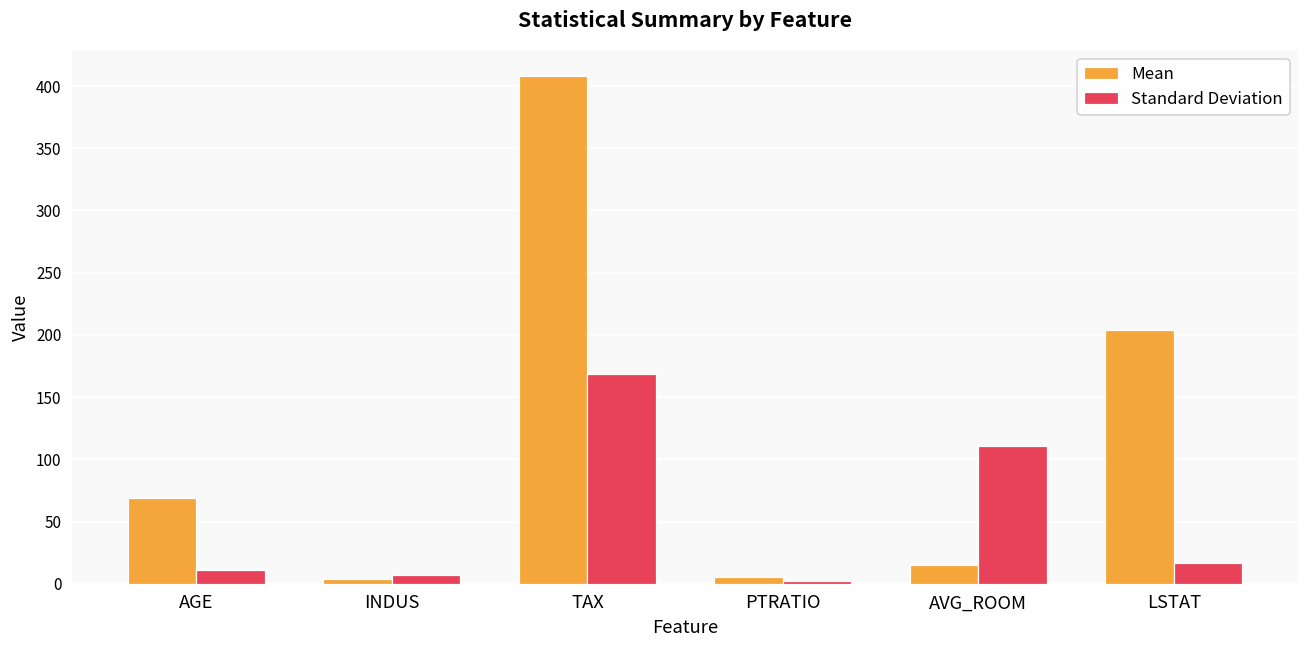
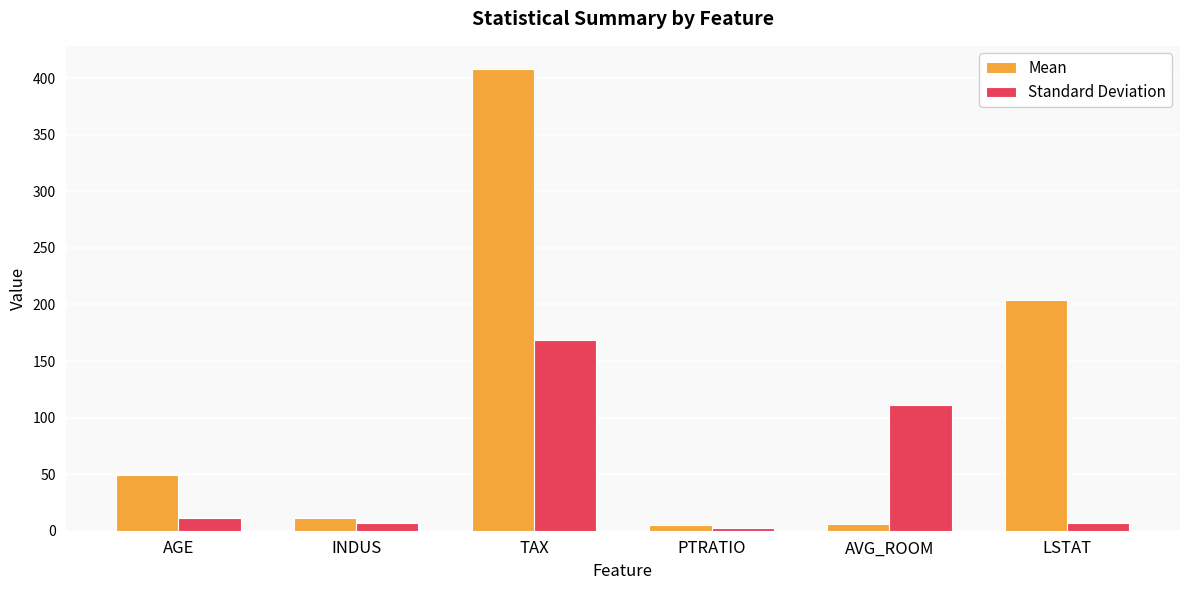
  {
    "Mean": {
-     "AGE": 69,
-     "INDUS": 4,
+     "AGE": 49,
+     "INDUS": 11,
      "TAX": 408,
      "PTRATIO": 5,
-     "AVG_ROOM": 15,
+     "AVG_ROOM": 6,
      "LSTAT": 204
    },
    "Standard Deviation": {
      "AGE": 11,
      "INDUS": 7,
      "TAX": 169,
      "AVG_ROOM": 111,
-     "LSTAT": 17
+     "LSTAT": 7
    }
  }
